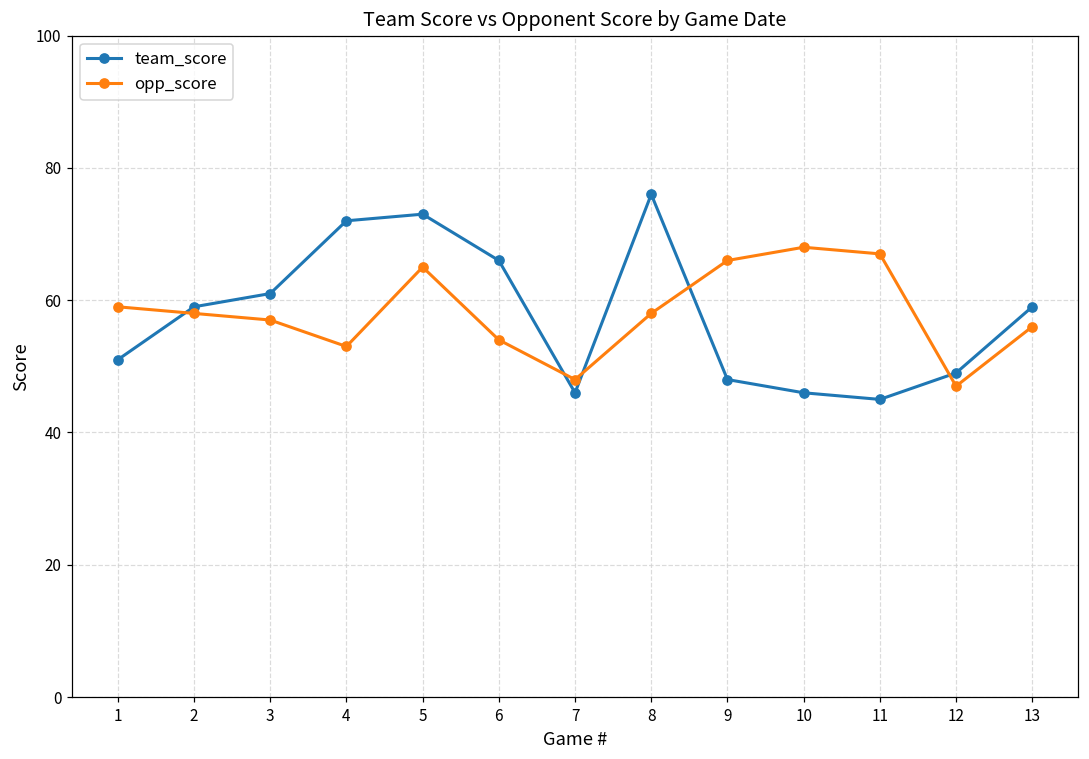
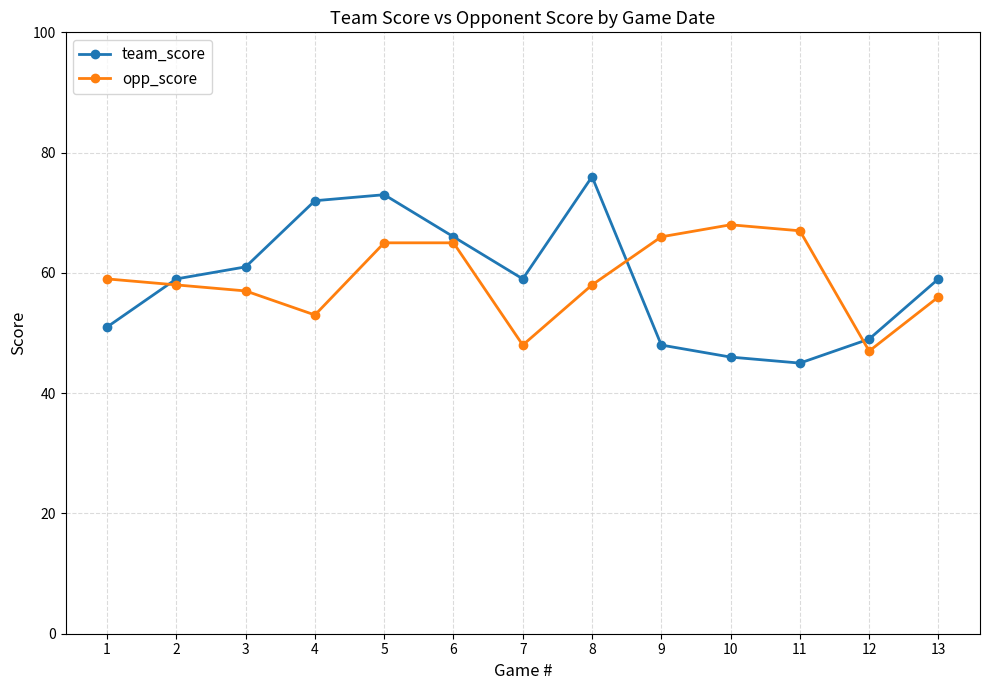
  {
    "team_score": {
      "1": 51,
      "2": 59,
      "3": 61,
      "4": 72,
      "5": 73,
      "6": 66,
-     "7": 46,
+     "7": 59,
      "8": 76,
      "9": 48,
      "10": 46,
      "11": 45,
      "12": 49,
      "13": 59
    },
    "opp_score": {
      "1": 59,
      "2": 58,
      "3": 57,
      "4": 53,
      "5": 65,
-     "6": 54,
+     "6": 65,
      "7": 48,
      "8": 58,
      "9": 66,
      "10": 68,
      "11": 67,
      "12": 47,
      "13": 56
    }
  }
